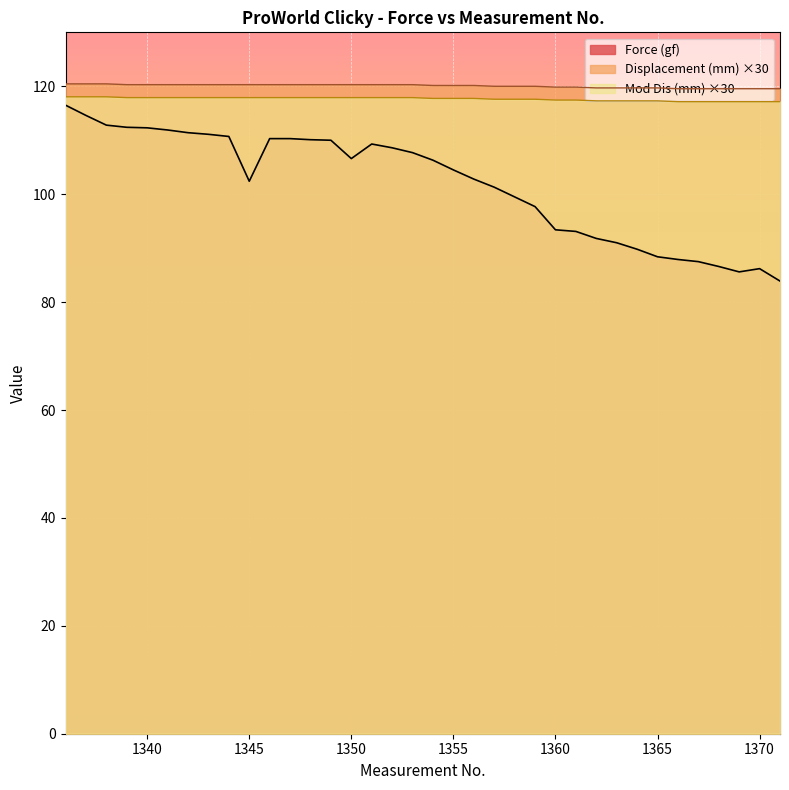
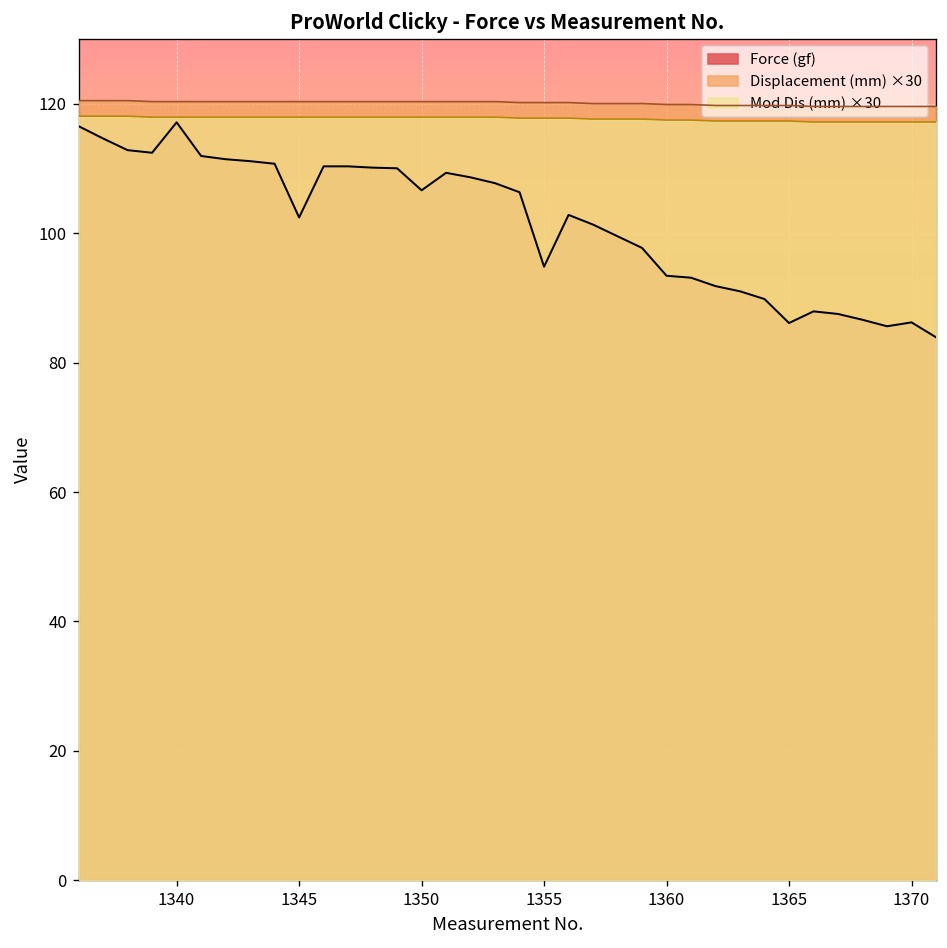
  {
    "Force (gf)": {
-     "1340": 112,
+     "1340": 117,
      "1345": 102,
      "1350": 107,
-     "1355": 105,
+     "1355": 95,
      "1360": 93,
-     "1365": 88,
+     "1365": 86,
      "1370": 86
    },
    "Displacement (mm) ×30": {
      "1340": 120,
      "1345": 120,
      "1350": 120,
      "1355": 120,
      "1360": 120
    },
    "Mod Dis (mm) ×30": {
      "1340": 118,
      "1345": 118,
      "1350": 118,
      "1355": 118,
      "1360": 117,
      "1365": 117,
      "1370": 117
    }
  }
